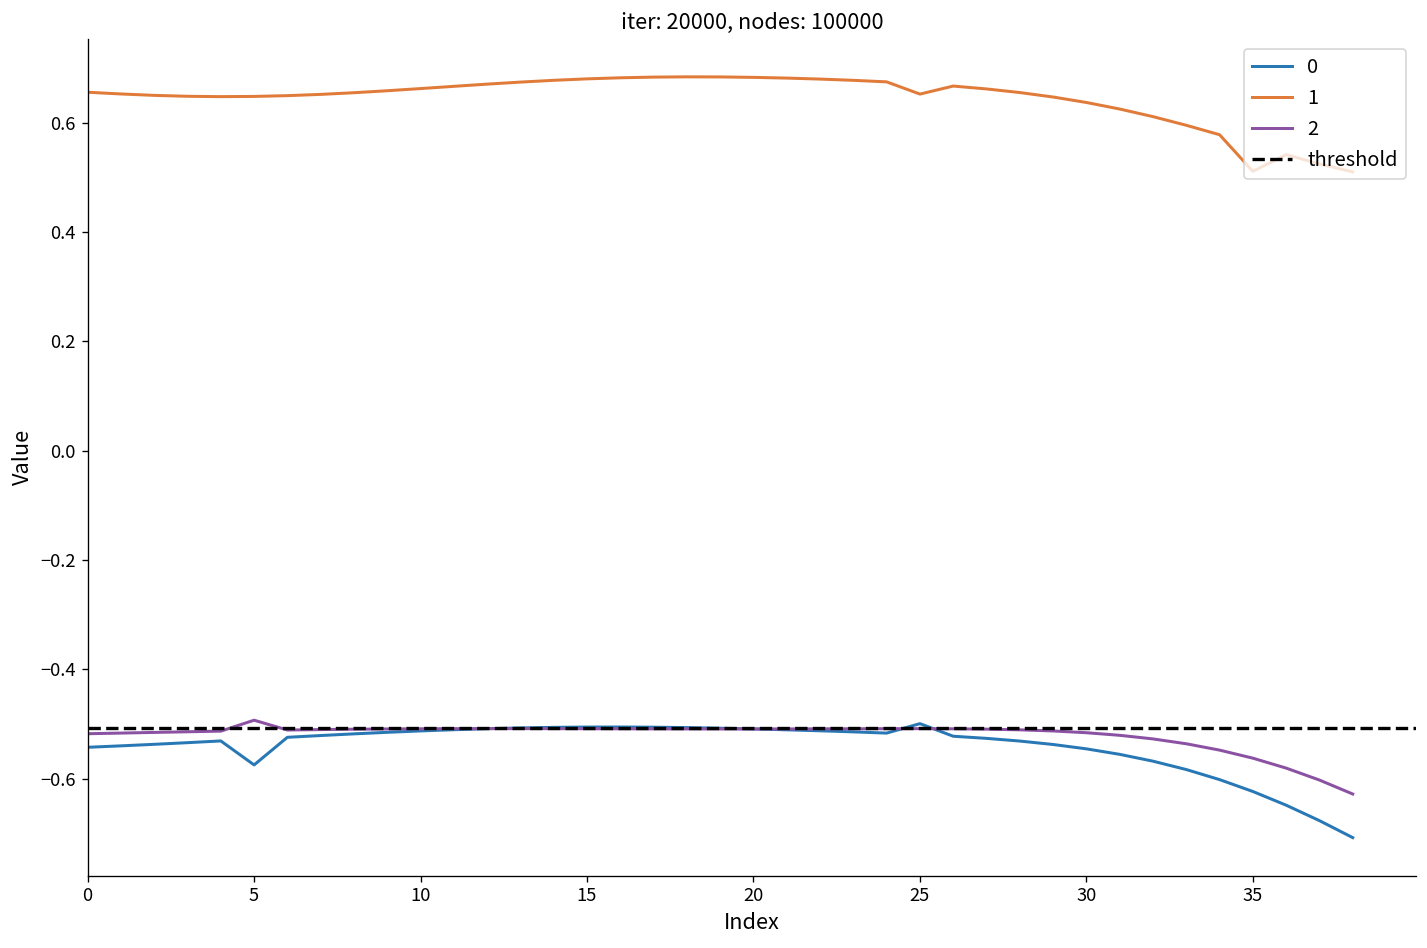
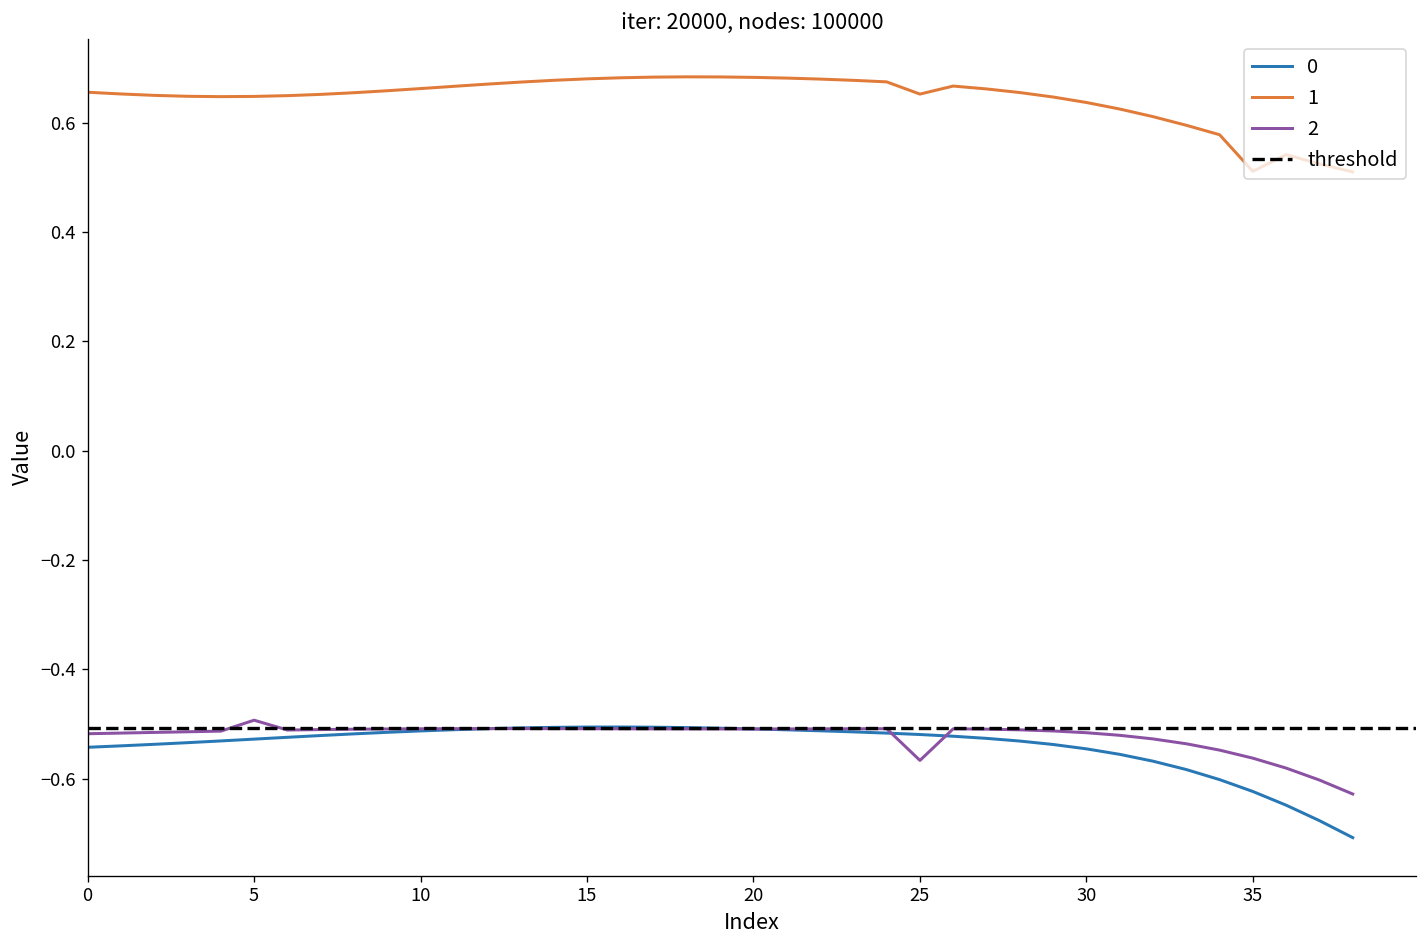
  {
    "0": {
      "0": -0.54,
-     "5": -0.57,
-     "25": -0.50,
+     "5": -0.53,
+     "25": -0.52,
      "30": -0.55,
      "35": -0.62
    },
    "1": {
      "0": 0.66,
      "5": 0.65,
      "10": 0.66,
      "15": 0.68,
      "20": 0.68,
      "25": 0.65,
      "30": 0.64
    },
    "2": {
      "0": -0.52,
      "5": -0.49,
-     "25": -0.51,
+     "25": -0.57,
      "30": -0.52,
      "35": -0.56
    }
  }
